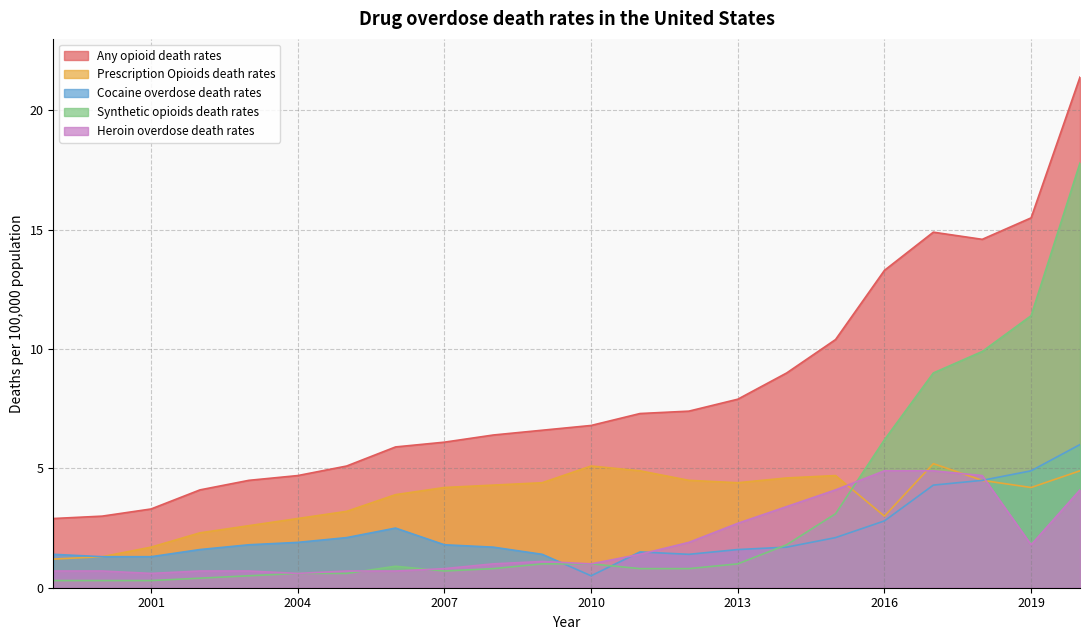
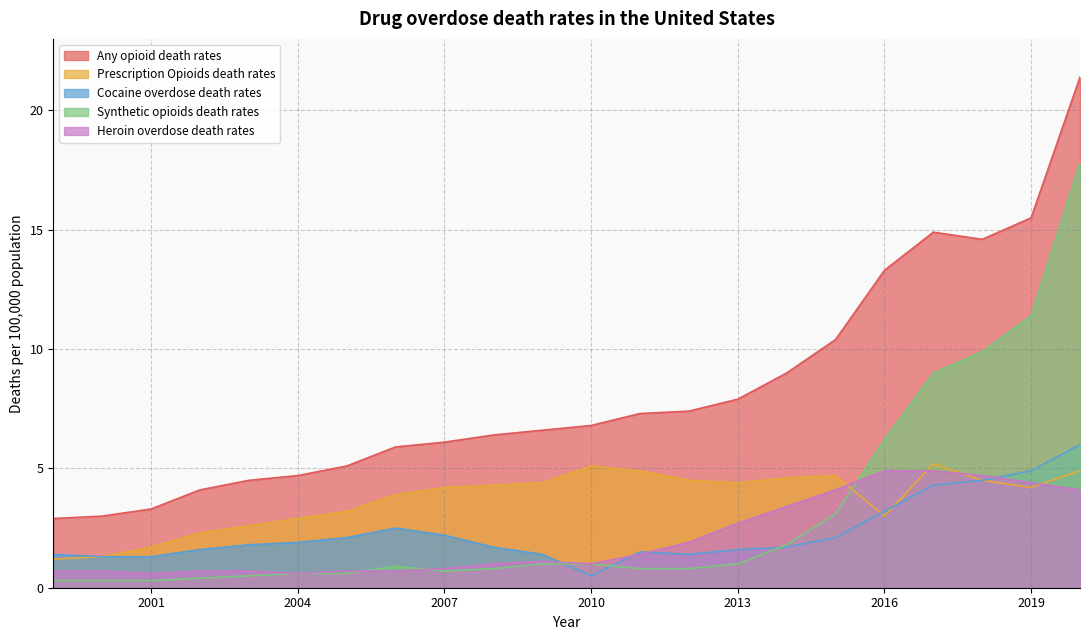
  {
    "Any opioid death rates": {
      "2001": 3.3,
      "2004": 4.7,
      "2007": 6.1,
      "2010": 6.8,
      "2013": 7.9,
      "2016": 13.3,
      "2019": 15.5
    },
    "Prescription Opioids death rates": {
      "2001": 1.7,
      "2004": 2.9,
      "2007": 4.2,
      "2010": 5.1,
      "2013": 4.4,
      "2016": 3.0,
      "2019": 4.2
    },
    "Cocaine overdose death rates": {
      "2001": 1.3,
      "2004": 1.9,
-     "2007": 1.8,
+     "2007": 2.2,
      "2010": 0.5,
      "2013": 1.6,
-     "2016": 2.8,
+     "2016": 3.2,
      "2019": 4.9
    },
    "Synthetic opioids death rates": {
      "2001": 0.3,
      "2013": 1.0,
      "2016": 6.2,
      "2019": 11.4
    },
    "Heroin overdose death rates": {
      "2001": 0.6,
      "2013": 2.7,
      "2016": 4.9,
-     "2019": 1.8
+     "2019": 4.4
    }
  }
